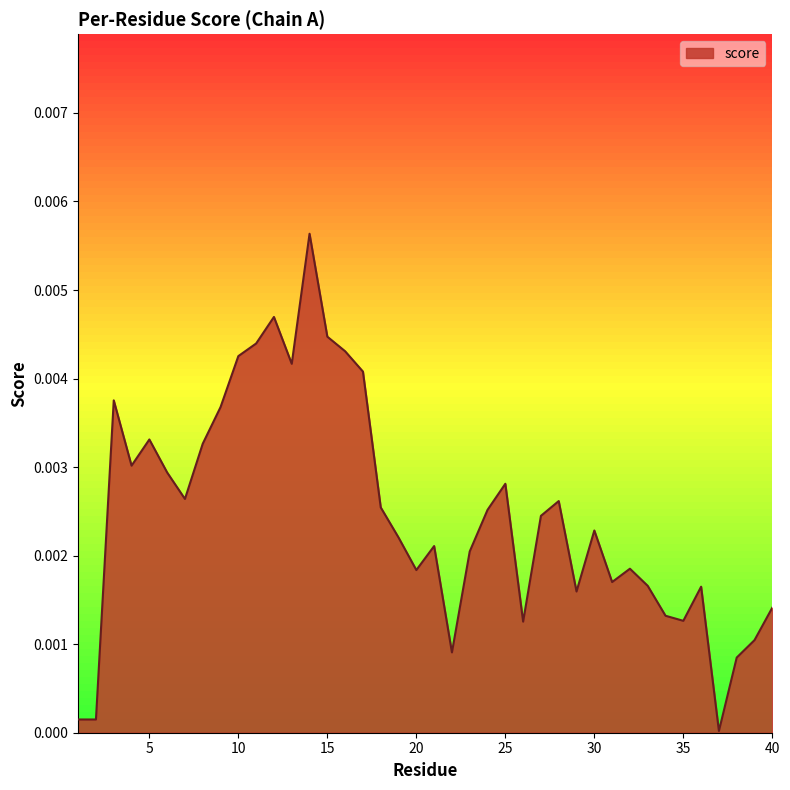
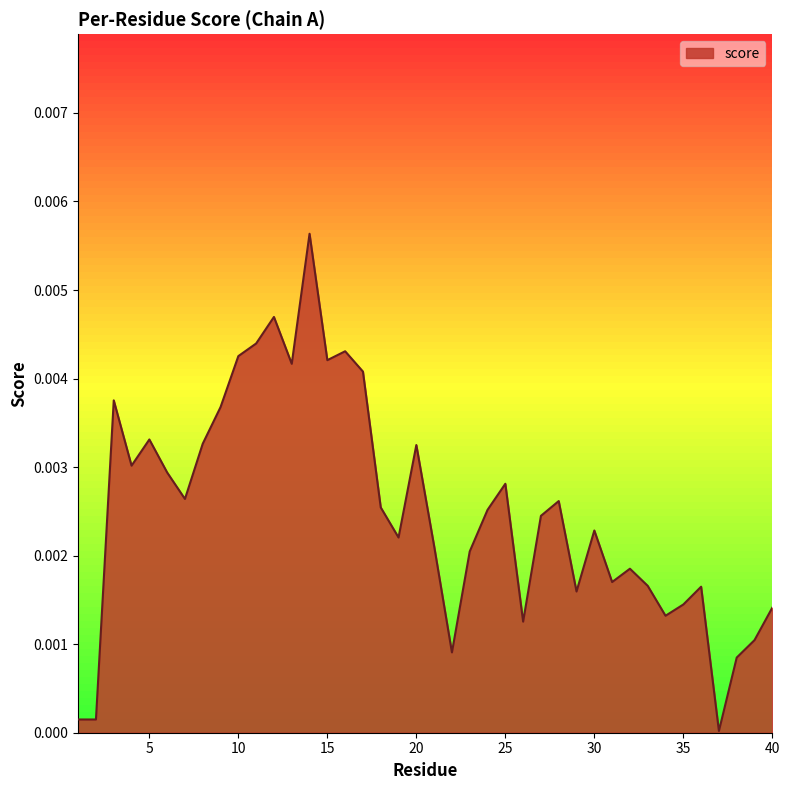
  {
    "score": {
      "5": 0.0033,
      "10": 0.0043,
-     "15": 0.0045,
-     "20": 0.0018,
+     "15": 0.0042,
+     "20": 0.0032,
      "25": 0.0028,
      "30": 0.0023,
-     "35": 0.0013
+     "35": 0.0014
    }
  }
